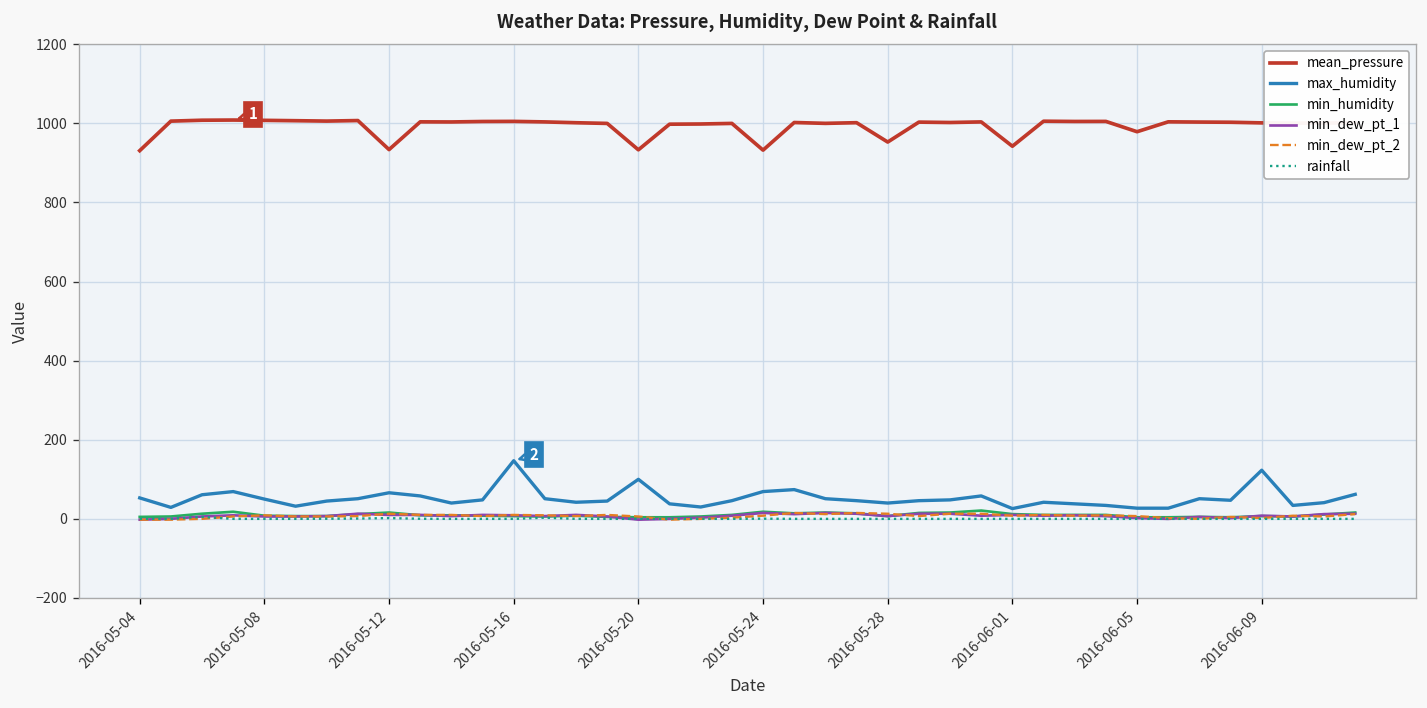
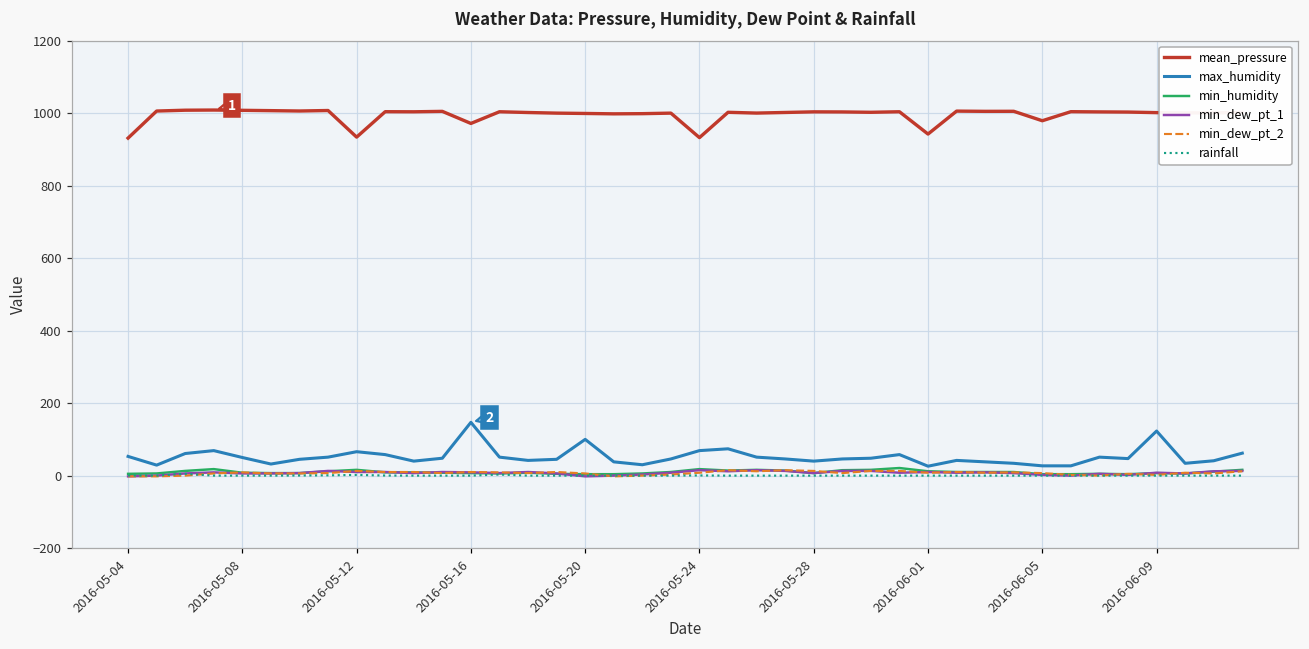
  {
    "mean_pressure": {
      "2016-05-04": 930,
      "2016-05-08": 1010,
      "2016-05-12": 930,
-     "2016-05-16": 1010,
-     "2016-05-20": 930,
+     "2016-05-16": 970,
+     "2016-05-20": 1000,
      "2016-05-24": 930,
-     "2016-05-28": 950,
+     "2016-05-28": 1000,
      "2016-06-01": 940,
      "2016-06-05": 980,
      "2016-06-09": 1000
    },
    "max_humidity": {
      "2016-05-04": 50,
      "2016-05-08": 50,
      "2016-05-12": 70,
      "2016-05-20": 100,
      "2016-05-24": 70,
      "2016-05-28": 40,
      "2016-06-01": 30,
      "2016-06-05": 30,
      "2016-06-09": 120
    }
  }
